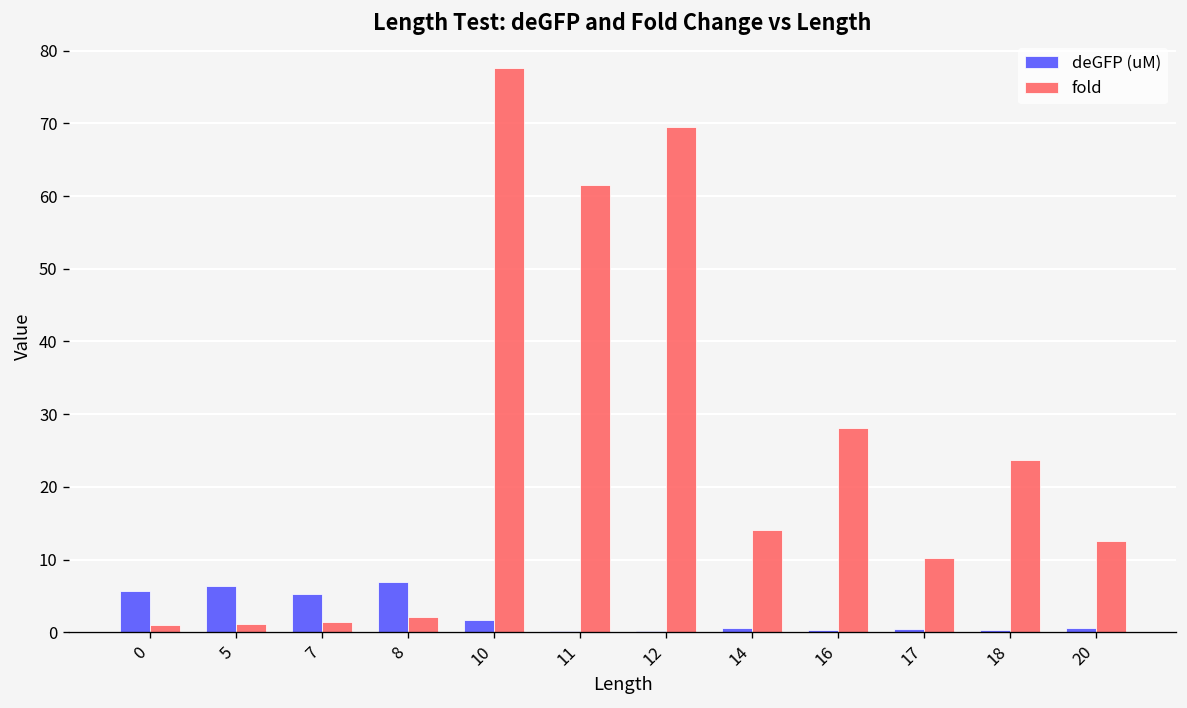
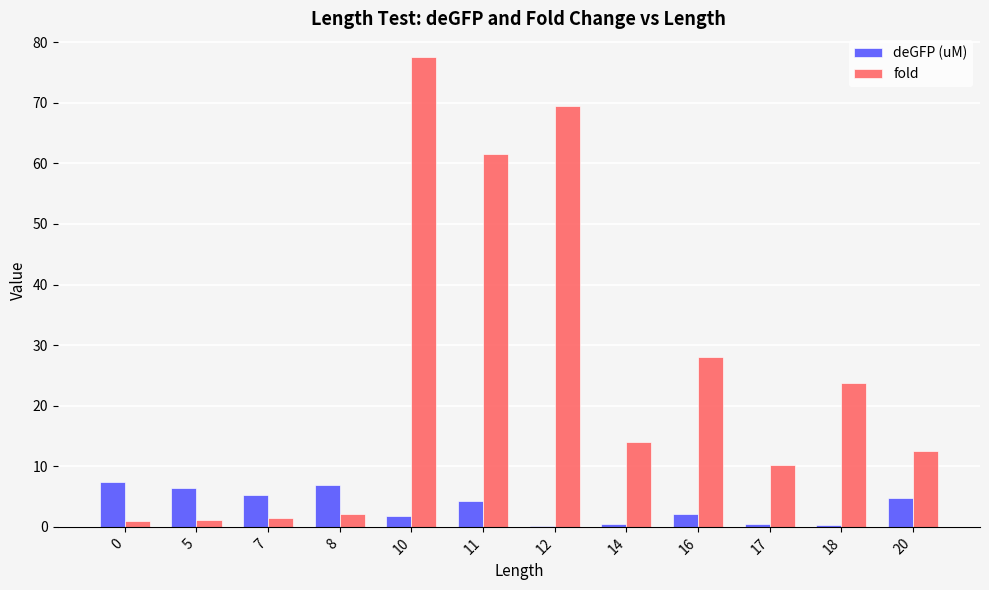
  {
    "deGFP (uM)": {
-     "0": 6,
+     "0": 7,
      "5": 6,
      "7": 5,
      "8": 7,
      "10": 2,
-     "11": 0,
+     "11": 4,
      "14": 1,
-     "16": 0,
-     "20": 1
+     "16": 2,
+     "20": 5
    },
    "fold": {
      "0": 1,
      "5": 1,
      "7": 1,
      "8": 2,
      "10": 78,
      "11": 62,
      "12": 70,
      "14": 14,
      "16": 28,
      "17": 10,
      "18": 24,
      "20": 13
    }
  }
